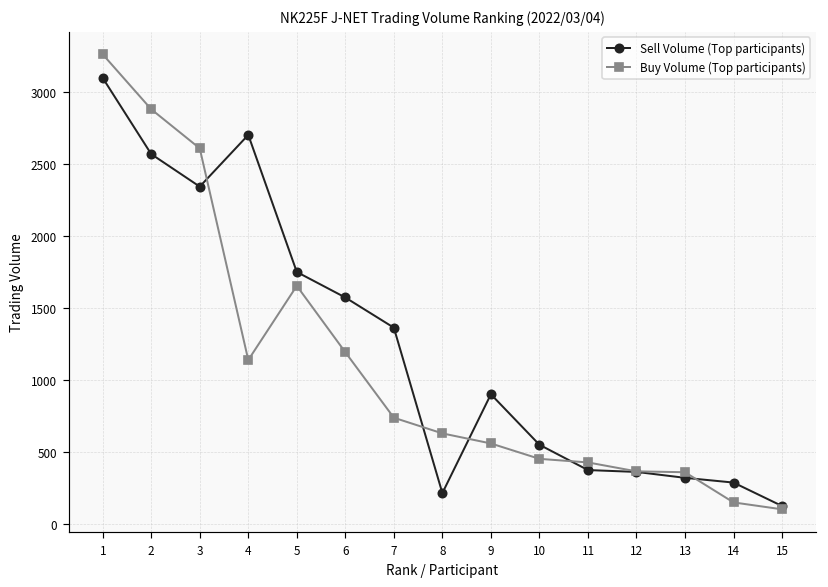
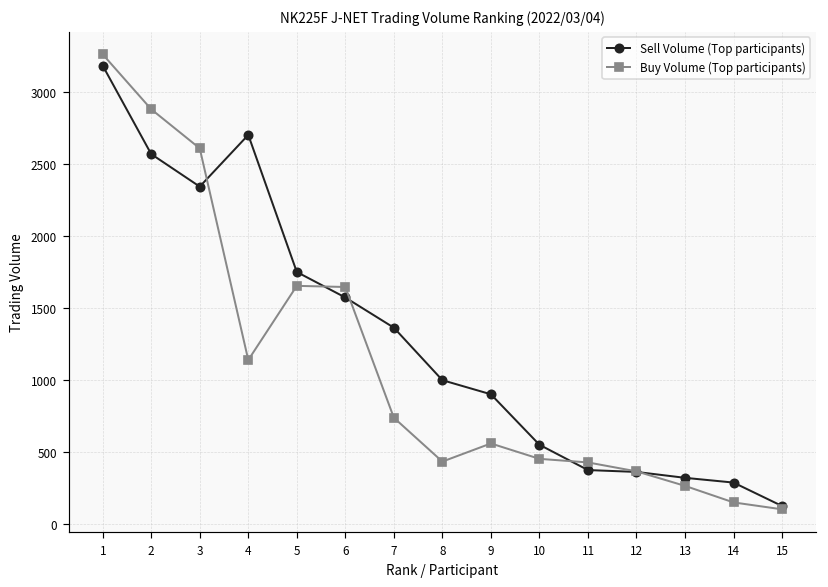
  {
    "Sell Volume (Top participants)": {
-     "1": 3100,
+     "1": 3190,
      "2": 2570,
      "3": 2340,
      "4": 2700,
      "5": 1750,
      "6": 1570,
      "7": 1360,
-     "8": 210,
+     "8": 1000,
      "9": 900,
      "10": 550,
      "11": 370,
      "13": 320,
      "14": 290,
      "15": 120
    },
    "Buy Volume (Top participants)": {
      "1": 3260,
      "2": 2880,
      "3": 2610,
      "4": 1140,
      "5": 1650,
-     "6": 1190,
+     "6": 1650,
      "7": 740,
-     "8": 630,
+     "8": 430,
      "9": 560,
      "10": 450,
      "11": 430,
-     "13": 360,
+     "13": 260,
      "14": 150,
      "15": 100
    }
  }
